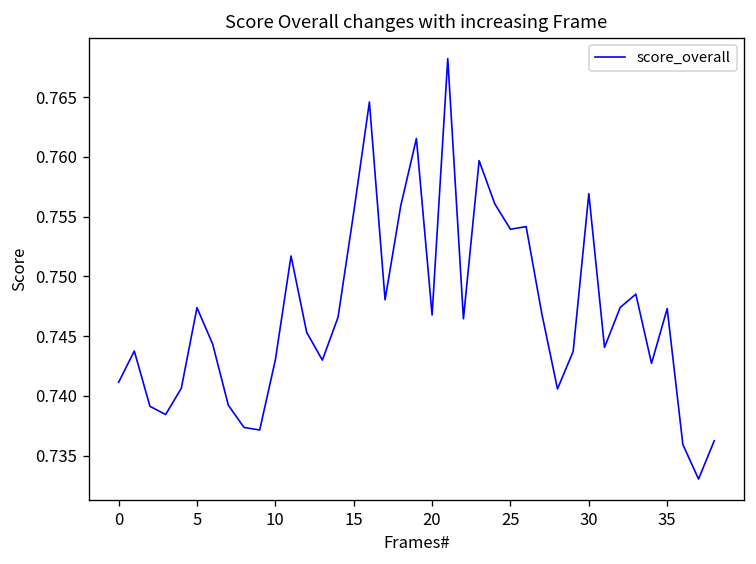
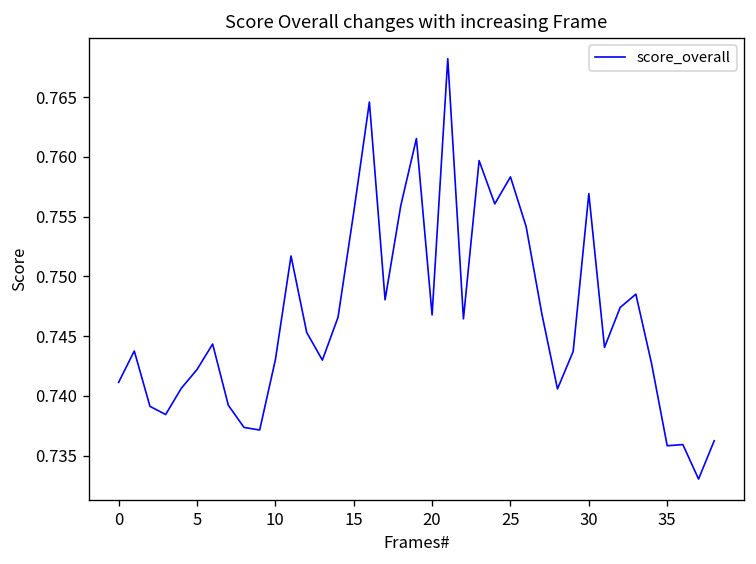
  {
    "0": 0.741,
-   "5": 0.747,
+   "5": 0.742,
    "10": 0.743,
    "15": 0.755,
    "20": 0.747,
-   "25": 0.754,
+   "25": 0.758,
    "30": 0.757,
-   "35": 0.747
+   "35": 0.736
  }
